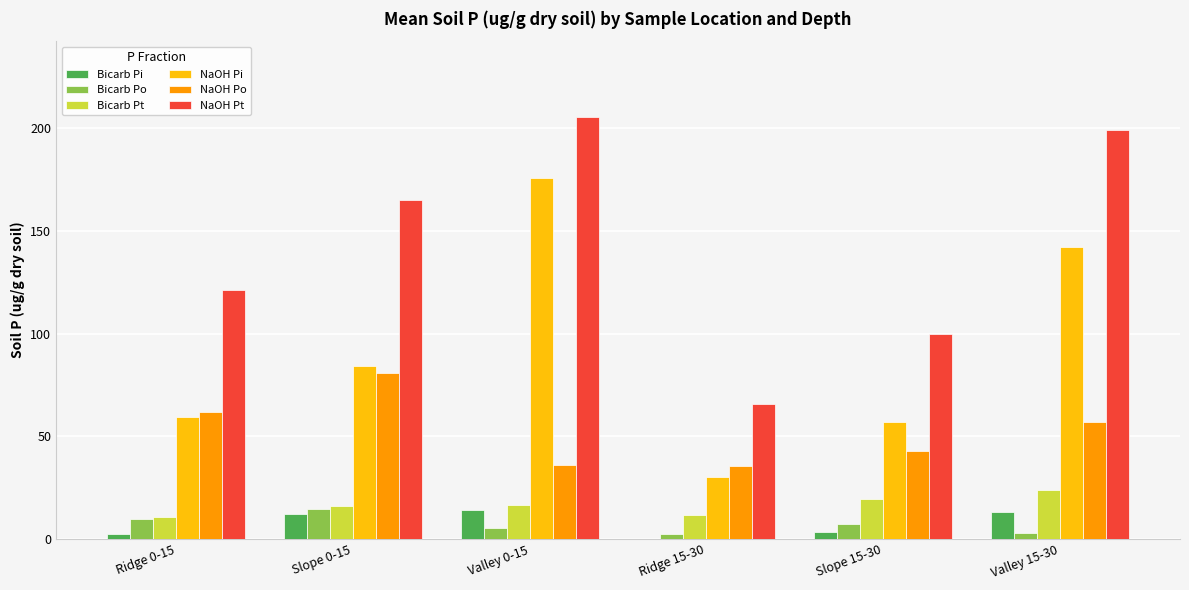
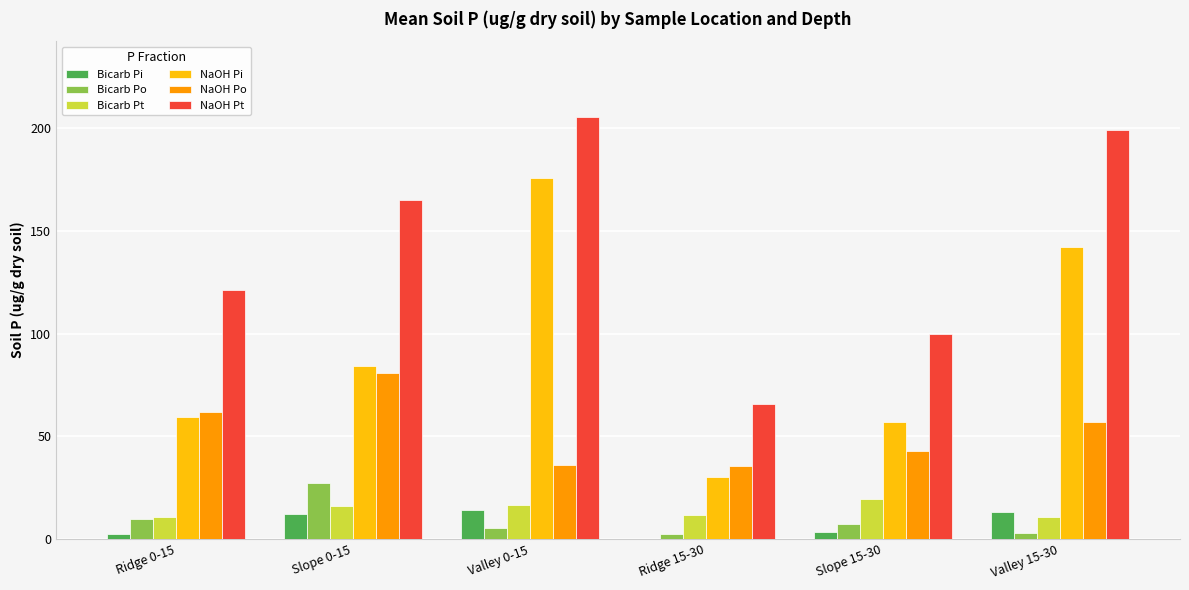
  {
    "Bicarb Pi": {
      "Ridge 0-15": 3,
      "Slope 0-15": 12,
      "Valley 0-15": 14,
      "Ridge 15-30": 0,
      "Slope 15-30": 4,
      "Valley 15-30": 13
    },
    "Bicarb Po": {
      "Ridge 0-15": 10,
-     "Slope 0-15": 15,
+     "Slope 0-15": 27,
      "Valley 0-15": 6,
      "Ridge 15-30": 3,
      "Slope 15-30": 7,
      "Valley 15-30": 3
    },
    "Bicarb Pt": {
      "Ridge 0-15": 11,
      "Slope 0-15": 16,
      "Valley 0-15": 17,
      "Ridge 15-30": 12,
      "Slope 15-30": 19,
-     "Valley 15-30": 24
+     "Valley 15-30": 11
    },
    "NaOH Pt": {
      "Ridge 0-15": 121,
      "Slope 0-15": 165,
      "Valley 0-15": 205,
      "Ridge 15-30": 66,
      "Slope 15-30": 100,
      "Valley 15-30": 199
    }
  }
